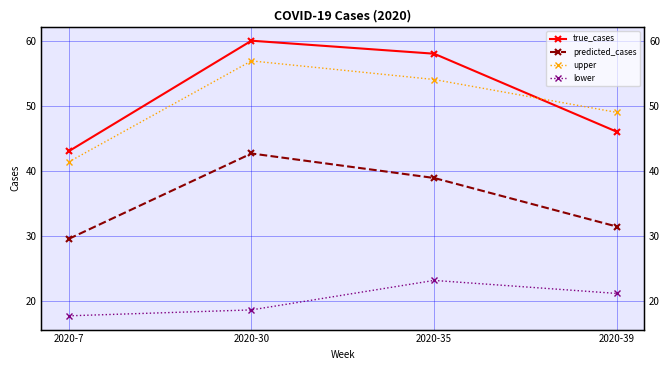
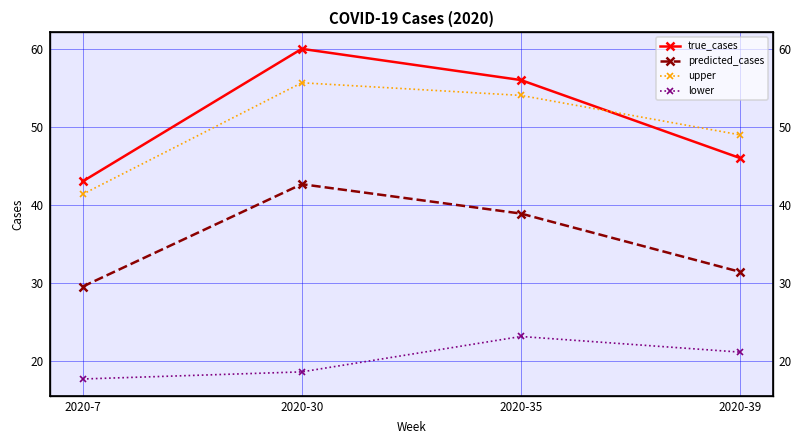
  {
    "true_cases": {
      "2020-7": 43,
      "2020-30": 60,
-     "2020-35": 58,
+     "2020-35": 56,
      "2020-39": 46
    },
    "predicted_cases": {
      "2020-7": 30,
      "2020-30": 43,
      "2020-35": 39,
      "2020-39": 31
    },
    "upper": {
      "2020-7": 41,
-     "2020-30": 57,
+     "2020-30": 56,
      "2020-35": 54,
      "2020-39": 49
    },
    "lower": {
      "2020-7": 18,
      "2020-30": 19,
      "2020-35": 23,
      "2020-39": 21
    }
  }
